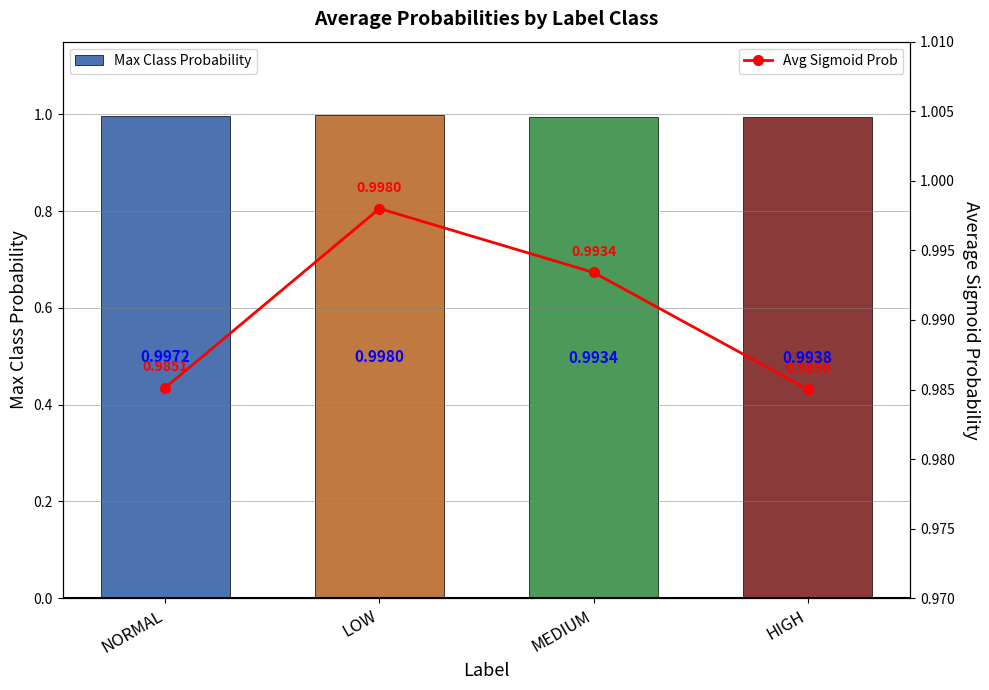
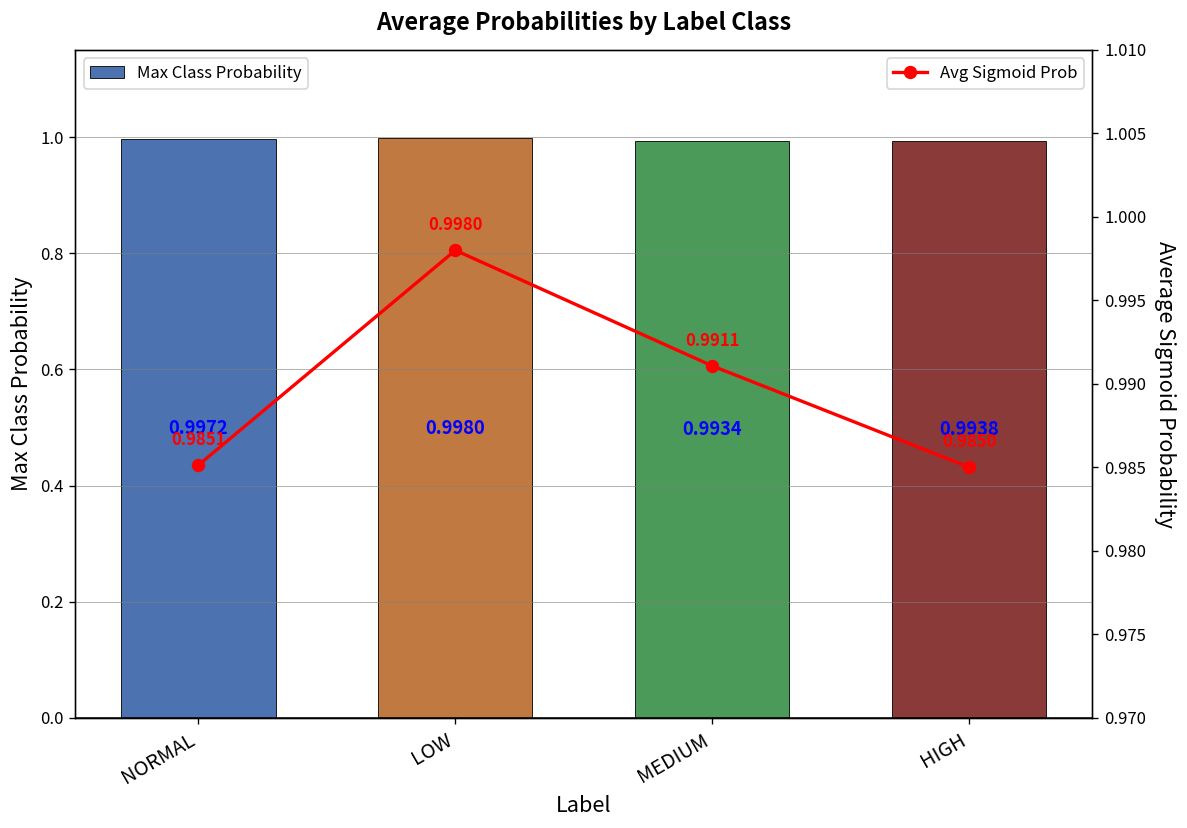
  {
    "Max Class Probability": {
      "LOW": 0.9980,
      "MEDIUM": 0.9934
    },
    "Avg Sigmoid Prob": {
-     "MEDIUM": 0.9934
+     "MEDIUM": 0.9911
    }
  }
